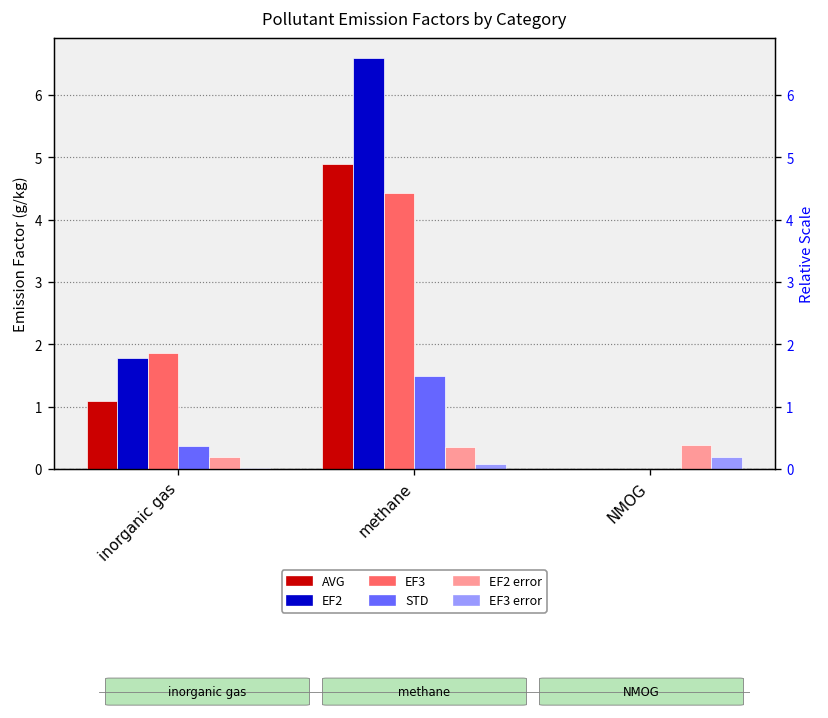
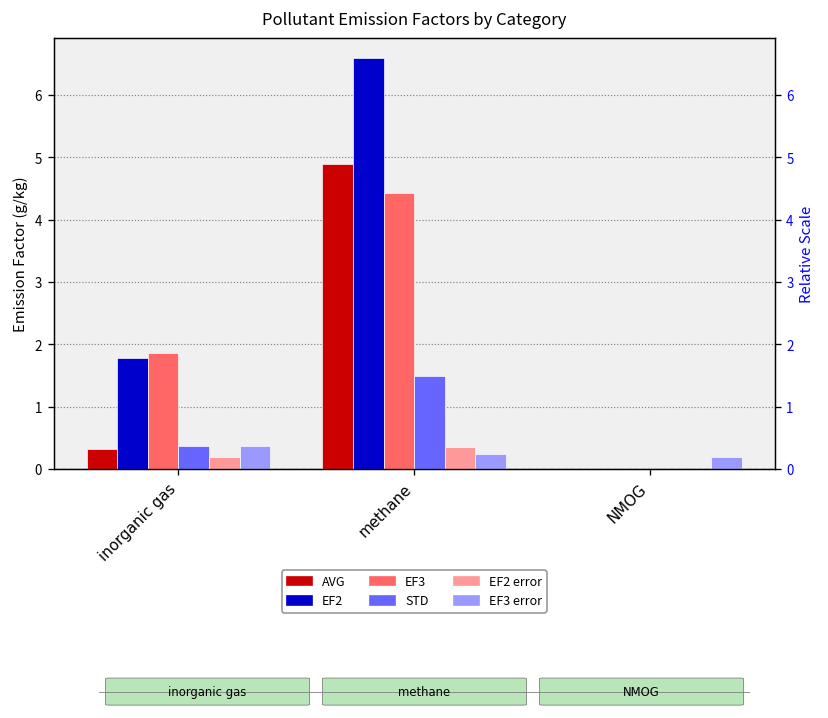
  {
    "AVG": {
-     "inorganic gas": 1.1,
+     "inorganic gas": 0.3,
      "methane": 4.9
    },
    "EF2": {
      "inorganic gas": 1.8,
      "methane": 6.6
    },
    "EF3": {
      "inorganic gas": 1.9,
      "methane": 4.4
    },
    "STD": {
      "inorganic gas": 0.4,
      "methane": 1.5
    },
    "EF2 error": {
      "inorganic gas": 0.2,
      "methane": 0.4,
-     "NMOG": 0.4
+     "NMOG": 0.0
    },
    "EF3 error": {
-     "inorganic gas": 0.0,
-     "methane": 0.1,
+     "inorganic gas": 0.4,
+     "methane": 0.3,
      "NMOG": 0.2
    }
  }
